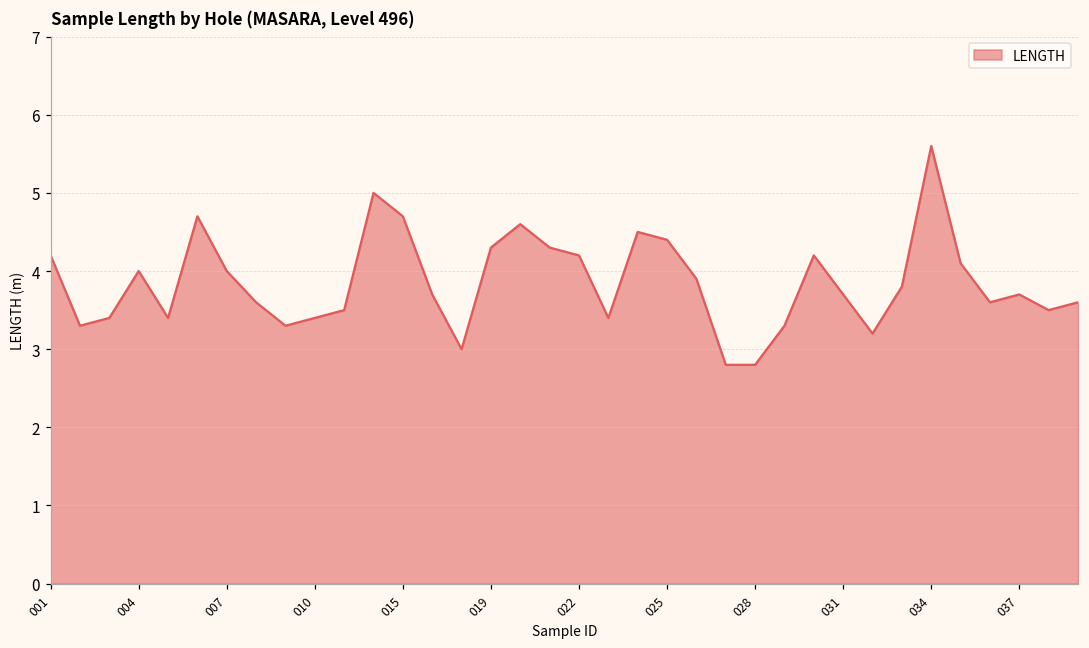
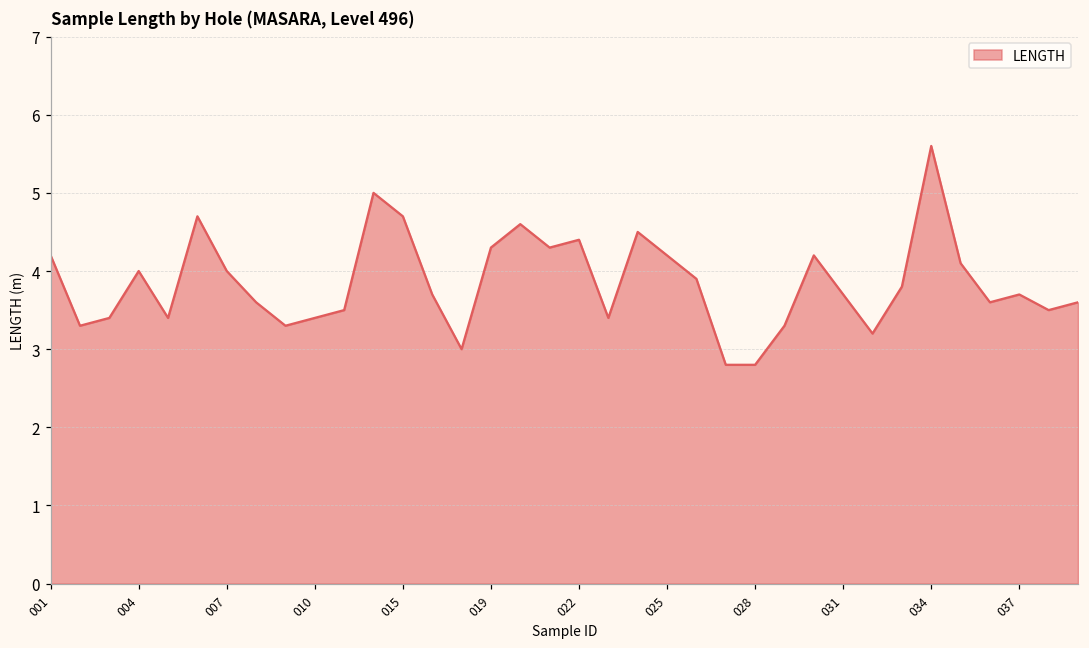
  {
    "001": 4.2,
    "004": 4.0,
    "007": 4.0,
    "010": 3.4,
    "015": 4.7,
    "019": 4.3,
-   "022": 4.2,
-   "025": 4.4,
+   "022": 4.4,
+   "025": 4.2,
    "028": 2.8,
    "031": 3.7,
    "034": 5.6,
    "037": 3.7
  }
